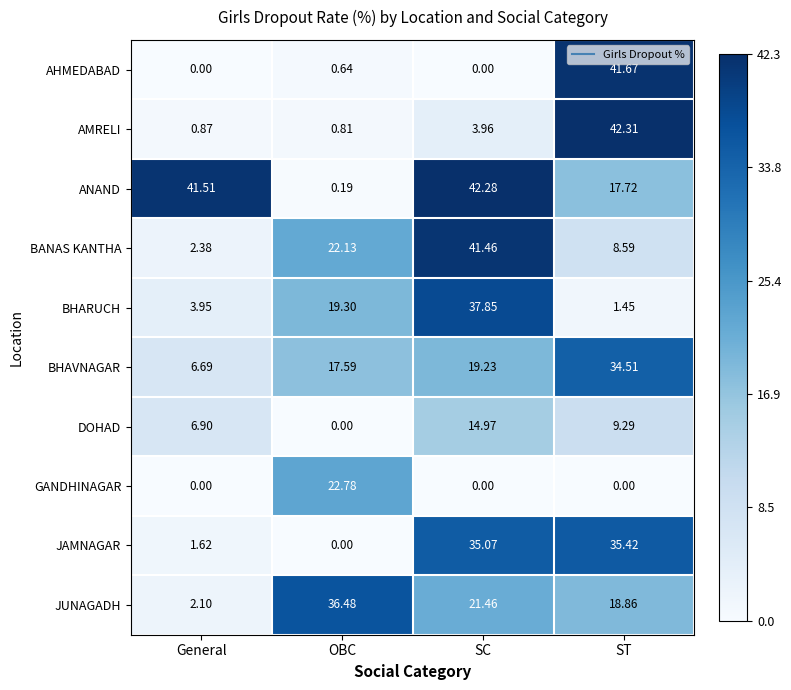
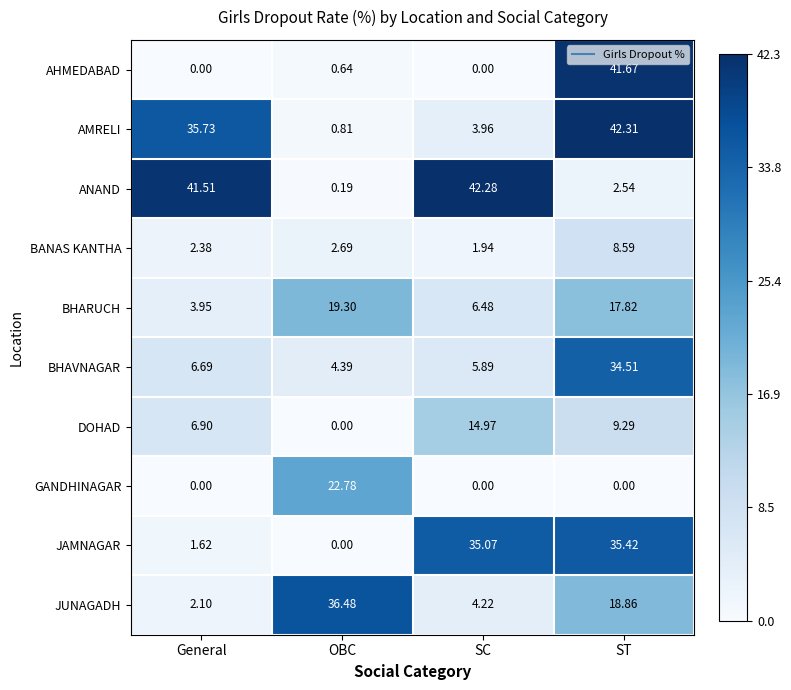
  {
    "AHMEDABAD": {
      "General": 0.00,
      "OBC": 0.64,
      "SC": 0.00
    },
    "AMRELI": {
-     "General": 0.87,
+     "General": 35.73,
      "OBC": 0.81,
      "SC": 3.96,
      "ST": 42.31
    },
    "ANAND": {
      "General": 41.51,
      "OBC": 0.19,
      "SC": 42.28,
-     "ST": 17.72
+     "ST": 2.54
    },
    "BANAS KANTHA": {
      "General": 2.38,
-     "OBC": 22.13,
-     "SC": 41.46,
+     "OBC": 2.69,
+     "SC": 1.94,
      "ST": 8.59
    },
    "BHARUCH": {
      "General": 3.95,
      "OBC": 19.30,
-     "SC": 37.85,
-     "ST": 1.45
+     "SC": 6.48,
+     "ST": 17.82
    },
    "BHAVNAGAR": {
      "General": 6.69,
-     "OBC": 17.59,
-     "SC": 19.23,
+     "OBC": 4.39,
+     "SC": 5.89,
      "ST": 34.51
    },
    "DOHAD": {
      "General": 6.90,
      "OBC": 0.00,
      "SC": 14.97,
      "ST": 9.29
    },
    "GANDHINAGAR": {
      "General": 0.00,
      "OBC": 22.78,
      "SC": 0.00,
      "ST": 0.00
    },
    "JAMNAGAR": {
      "General": 1.62,
      "OBC": 0.00,
      "SC": 35.07,
      "ST": 35.42
    },
    "JUNAGADH": {
      "General": 2.10,
      "OBC": 36.48,
-     "SC": 21.46,
+     "SC": 4.22,
      "ST": 18.86
    }
  }
